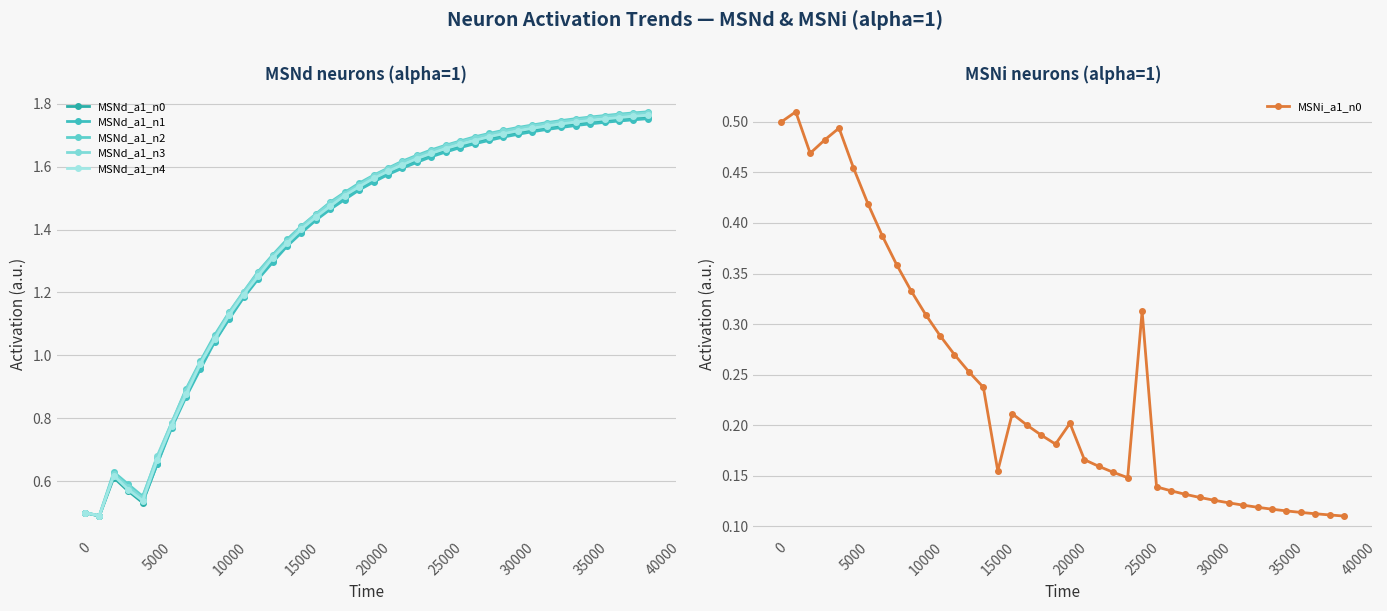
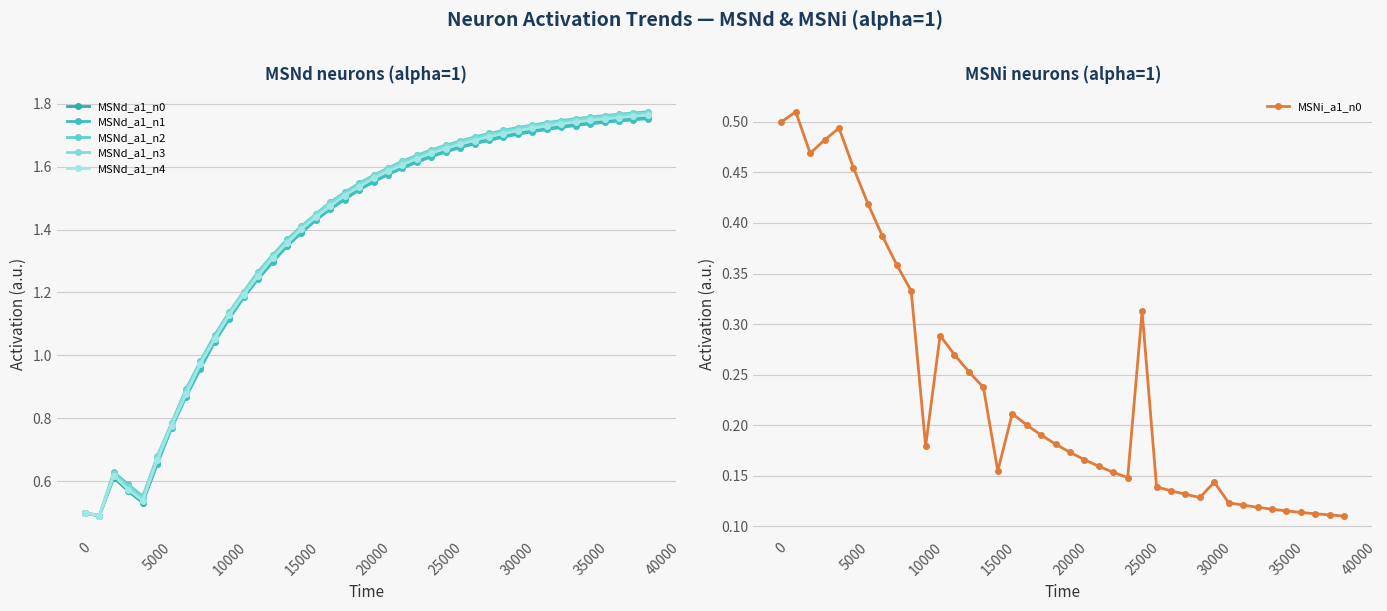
  {
    "MSNi neurons (alpha=1)": {
      "0": 0.500,
      "5000": 0.455,
-     "10000": 0.309,
+     "10000": 0.179,
      "15000": 0.155,
-     "20000": 0.202,
+     "20000": 0.173,
      "25000": 0.313,
-     "30000": 0.126,
+     "30000": 0.144,
      "35000": 0.115
    }
  }
